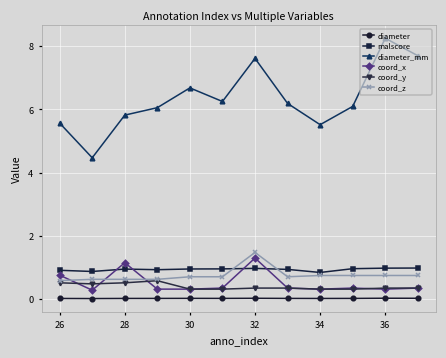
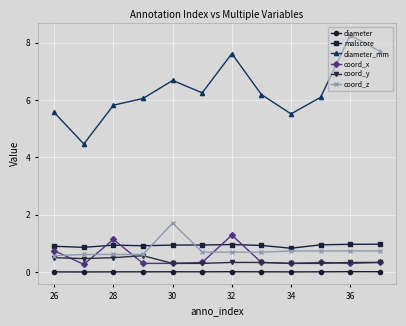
  {
    "coord_x": {
      "26": 0.8,
      "28": 1.1,
      "32": 1.3
    },
    "coord_z": {
      "28": 0.6,
-     "30": 0.7,
-     "32": 1.5,
+     "30": 1.7,
+     "32": 0.7,
      "34": 0.7,
      "36": 0.7
    }
  }
